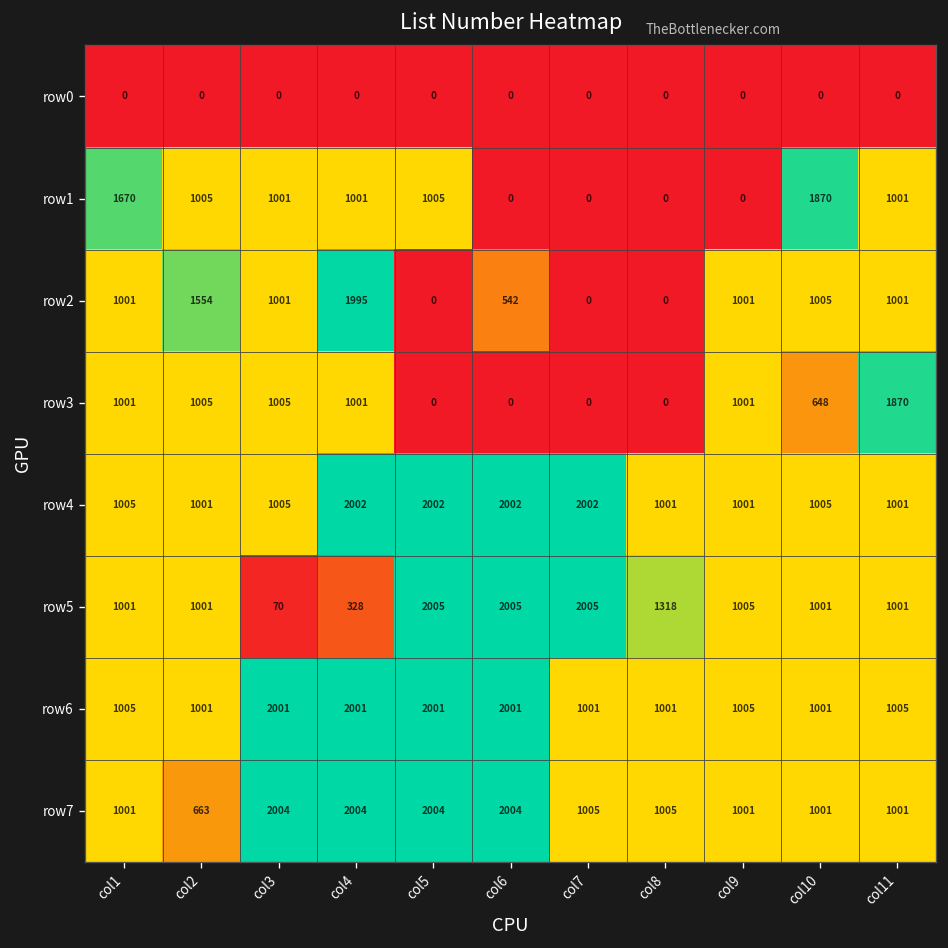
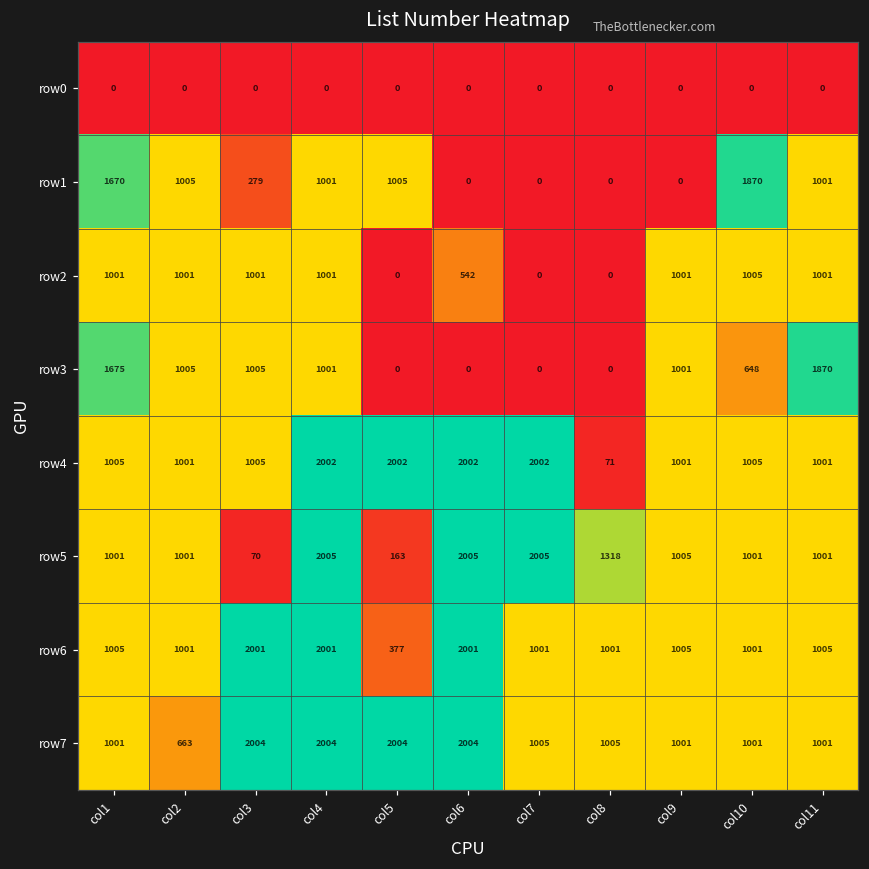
  {
    "row0": {
      "col1": 0,
      "col2": 0,
      "col3": 0,
      "col4": 0,
      "col5": 0,
      "col6": 0,
      "col7": 0,
      "col8": 0,
      "col9": 0,
      "col10": 0,
      "col11": 0
    },
    "row1": {
      "col1": 1670,
      "col2": 1005,
-     "col3": 1001,
+     "col3": 279,
      "col4": 1001,
      "col5": 1005,
      "col6": 0,
      "col7": 0,
      "col8": 0,
      "col9": 0,
      "col10": 1870,
      "col11": 1001
    },
    "row2": {
      "col1": 1001,
-     "col2": 1554,
+     "col2": 1001,
      "col3": 1001,
-     "col4": 1995,
+     "col4": 1001,
      "col5": 0,
      "col6": 542,
      "col7": 0,
      "col8": 0,
      "col9": 1001,
      "col10": 1005,
      "col11": 1001
    },
    "row3": {
-     "col1": 1001,
+     "col1": 1675,
      "col2": 1005,
      "col3": 1005,
      "col4": 1001,
      "col5": 0,
      "col6": 0,
      "col7": 0,
      "col8": 0,
      "col9": 1001,
      "col10": 648,
      "col11": 1870
    },
    "row4": {
      "col1": 1005,
      "col2": 1001,
      "col3": 1005,
      "col4": 2002,
      "col5": 2002,
      "col6": 2002,
      "col7": 2002,
-     "col8": 1001,
+     "col8": 71,
      "col9": 1001,
      "col10": 1005,
      "col11": 1001
    },
    "row5": {
      "col1": 1001,
      "col2": 1001,
      "col3": 70,
-     "col4": 328,
-     "col5": 2005,
+     "col4": 2005,
+     "col5": 163,
      "col6": 2005,
      "col7": 2005,
      "col8": 1318,
      "col9": 1005,
      "col10": 1001,
      "col11": 1001
    },
    "row6": {
      "col1": 1005,
      "col2": 1001,
      "col3": 2001,
      "col4": 2001,
-     "col5": 2001,
+     "col5": 377,
      "col6": 2001,
      "col7": 1001,
      "col8": 1001,
      "col9": 1005,
      "col10": 1001,
      "col11": 1005
    },
    "row7": {
      "col1": 1001,
      "col2": 663,
      "col3": 2004,
      "col4": 2004,
      "col5": 2004,
      "col6": 2004,
      "col7": 1005,
      "col8": 1005,
      "col9": 1001,
      "col10": 1001,
      "col11": 1001
    }
  }
